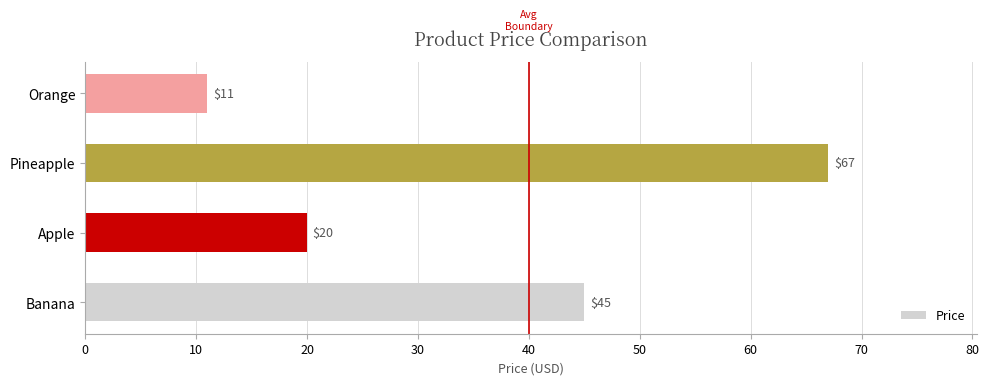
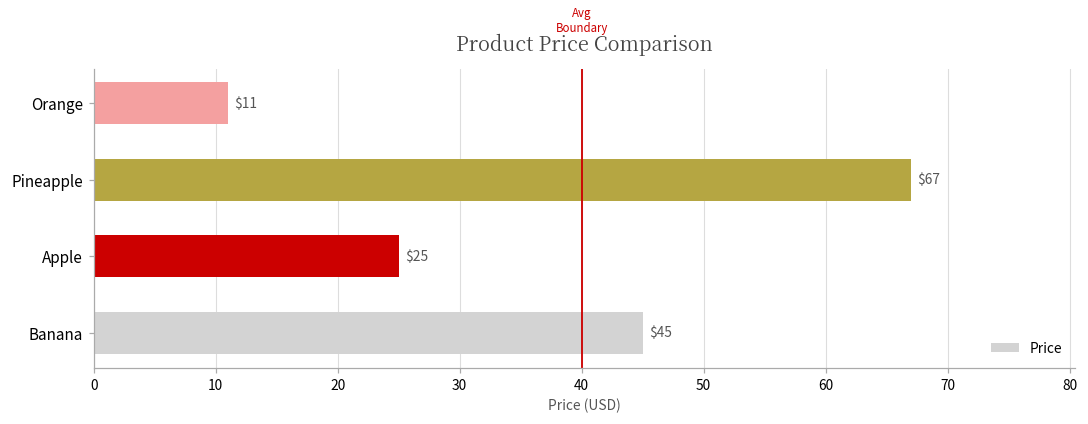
  {
    "Orange": "$11",
    "Pineapple": "$67",
-   "Apple": "$20",
+   "Apple": "$25",
    "Banana": "$45"
  }
